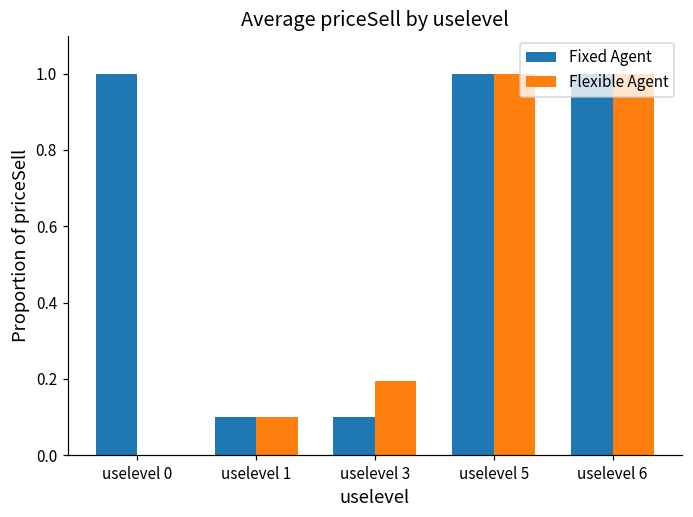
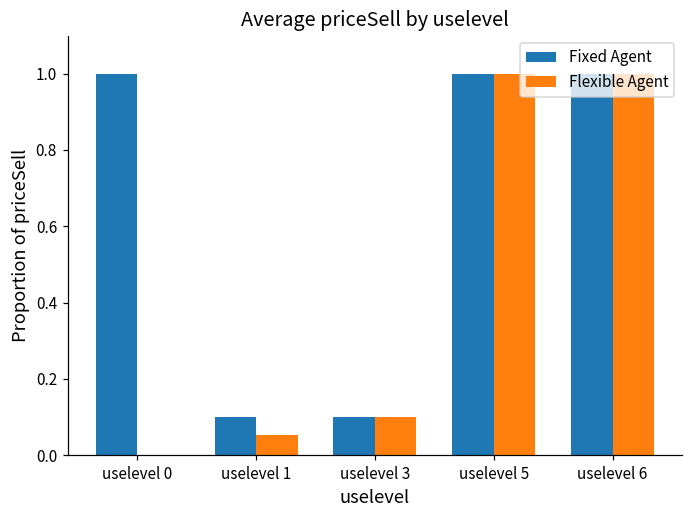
  {
    "Fixed Agent": {
      "uselevel 0": 1.00,
      "uselevel 1": 0.10,
      "uselevel 3": 0.10,
      "uselevel 5": 1.00
    },
    "Flexible Agent": {
      "uselevel 0": 0.00,
-     "uselevel 1": 0.10,
-     "uselevel 3": 0.19,
+     "uselevel 1": 0.05,
+     "uselevel 3": 0.10,
      "uselevel 5": 1.00
    }
  }
